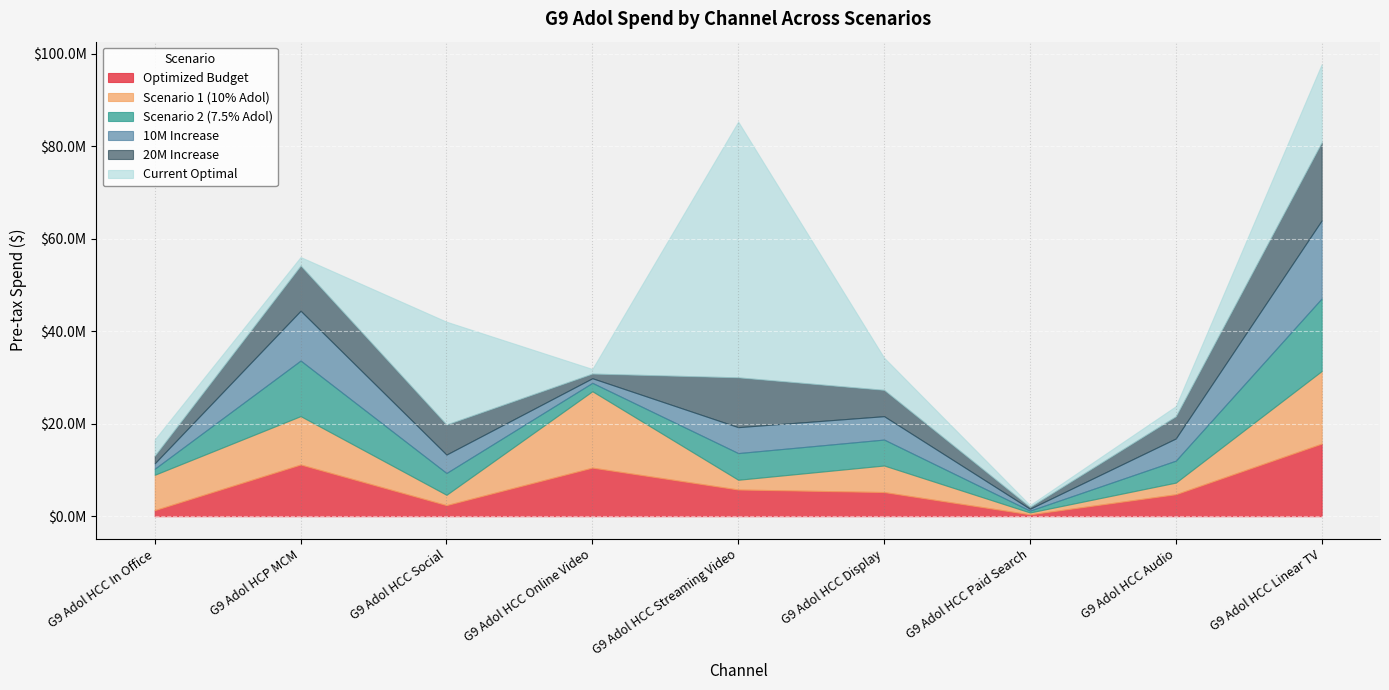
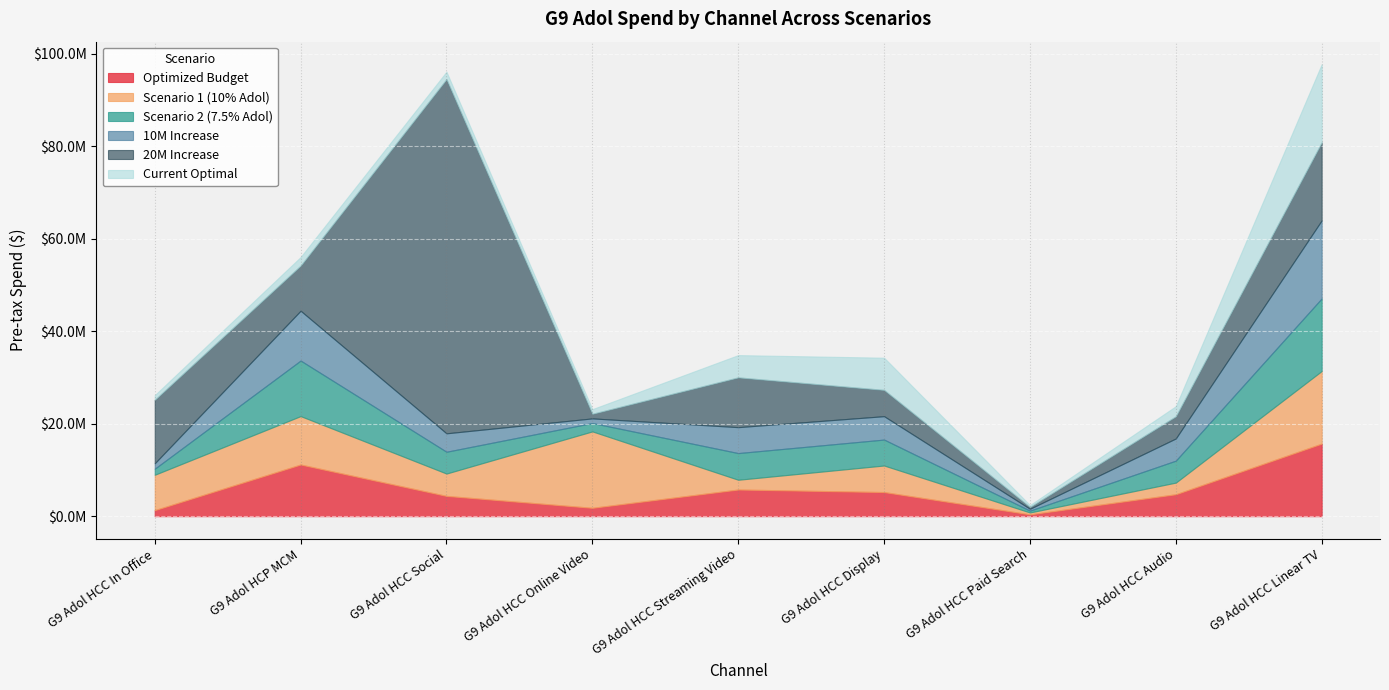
  {
    "Optimized Budget": {
      "G9 Adol HCC In Office": "$1000000",
      "G9 Adol HCP MCM": "$11000000",
-     "G9 Adol HCC Social": "$2000000",
-     "G9 Adol HCC Online Video": "$11000000",
+     "G9 Adol HCC Social": "$4000000",
+     "G9 Adol HCC Online Video": "$2000000",
      "G9 Adol HCC Streaming Video": "$6000000",
      "G9 Adol HCC Display": "$5000000",
      "G9 Adol HCC Audio": "$5000000",
      "G9 Adol HCC Linear TV": "$16000000"
    },
    "Scenario 1 (10% Adol)": {
      "G9 Adol HCC In Office": "$8000000",
      "G9 Adol HCP MCM": "$10000000",
-     "G9 Adol HCC Social": "$2000000",
+     "G9 Adol HCC Social": "$5000000",
      "G9 Adol HCC Online Video": "$17000000",
      "G9 Adol HCC Streaming Video": "$2000000",
      "G9 Adol HCC Display": "$6000000",
      "G9 Adol HCC Audio": "$3000000",
      "G9 Adol HCC Linear TV": "$16000000"
    },
    "20M Increase": {
-     "G9 Adol HCC In Office": "$2000000",
+     "G9 Adol HCC In Office": "$14000000",
      "G9 Adol HCP MCM": "$10000000",
-     "G9 Adol HCC Social": "$6000000",
+     "G9 Adol HCC Social": "$77000000",
      "G9 Adol HCC Online Video": "$1000000",
      "G9 Adol HCC Streaming Video": "$11000000",
      "G9 Adol HCC Display": "$6000000",
      "G9 Adol HCC Audio": "$5000000",
      "G9 Adol HCC Linear TV": "$17000000"
    },
    "Current Optimal": {
-     "G9 Adol HCC In Office": "$4000000",
+     "G9 Adol HCC In Office": "$1000000",
      "G9 Adol HCP MCM": "$2000000",
-     "G9 Adol HCC Social": "$22000000",
+     "G9 Adol HCC Social": "$2000000",
      "G9 Adol HCC Online Video": "$1000000",
-     "G9 Adol HCC Streaming Video": "$55000000",
+     "G9 Adol HCC Streaming Video": "$5000000",
      "G9 Adol HCC Display": "$7000000",
      "G9 Adol HCC Audio": "$2000000",
      "G9 Adol HCC Linear TV": "$17000000"
    }
  }
